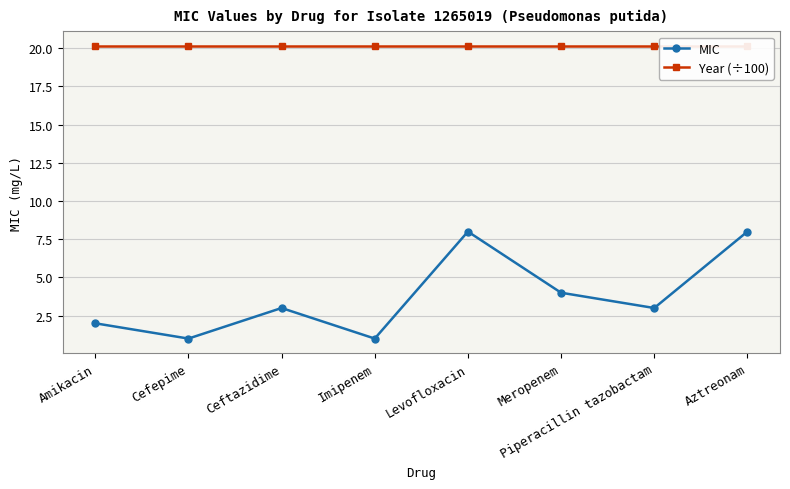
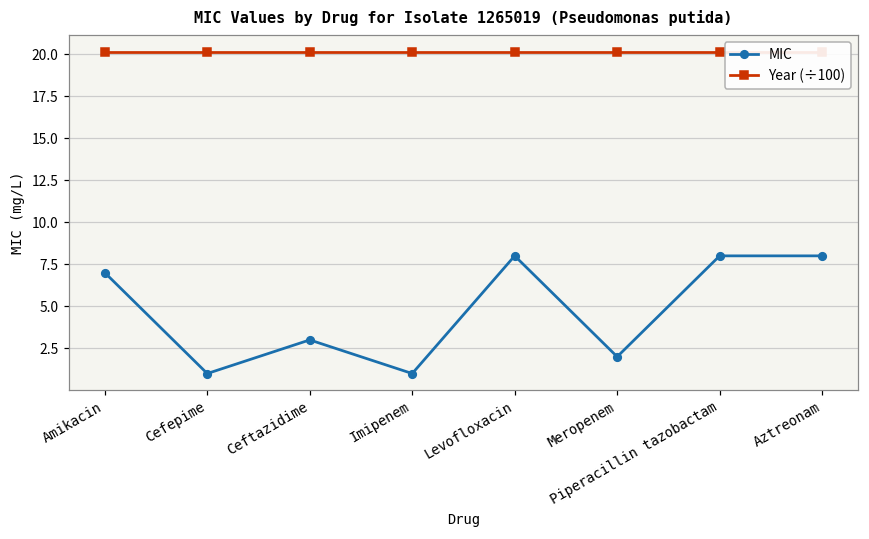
  {
    "MIC": {
-     "Amikacin": 2,
+     "Amikacin": 7,
      "Cefepime": 1,
      "Ceftazidime": 3,
      "Imipenem": 1,
      "Levofloxacin": 8,
-     "Meropenem": 4,
-     "Piperacillin tazobactam": 3,
+     "Meropenem": 2,
+     "Piperacillin tazobactam": 8,
      "Aztreonam": 8
    },
    "Year (÷100)": {
      "Amikacin": 20,
      "Cefepime": 20,
      "Ceftazidime": 20,
      "Imipenem": 20,
      "Levofloxacin": 20,
      "Meropenem": 20,
      "Piperacillin tazobactam": 20
    }
  }
